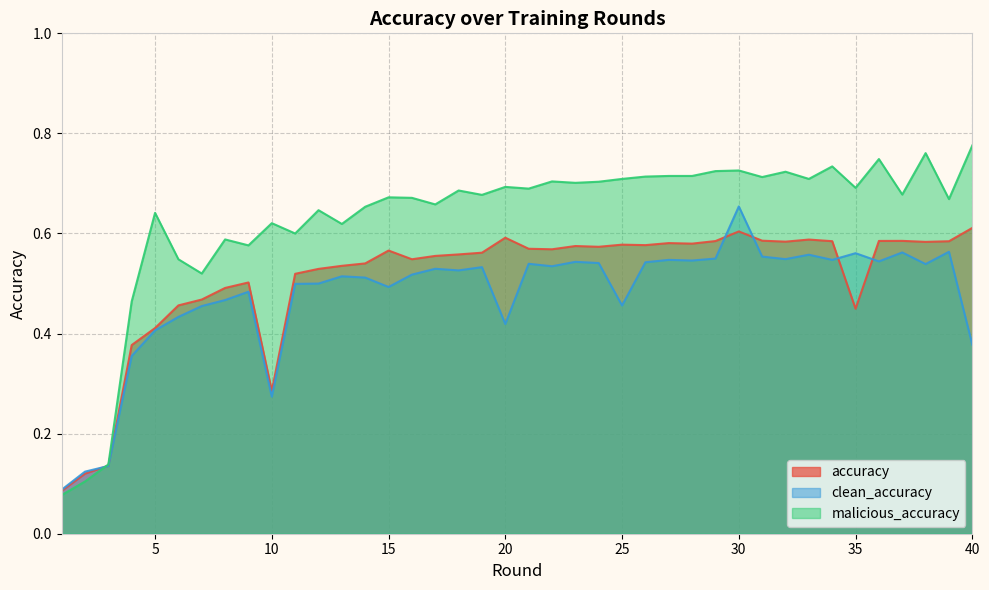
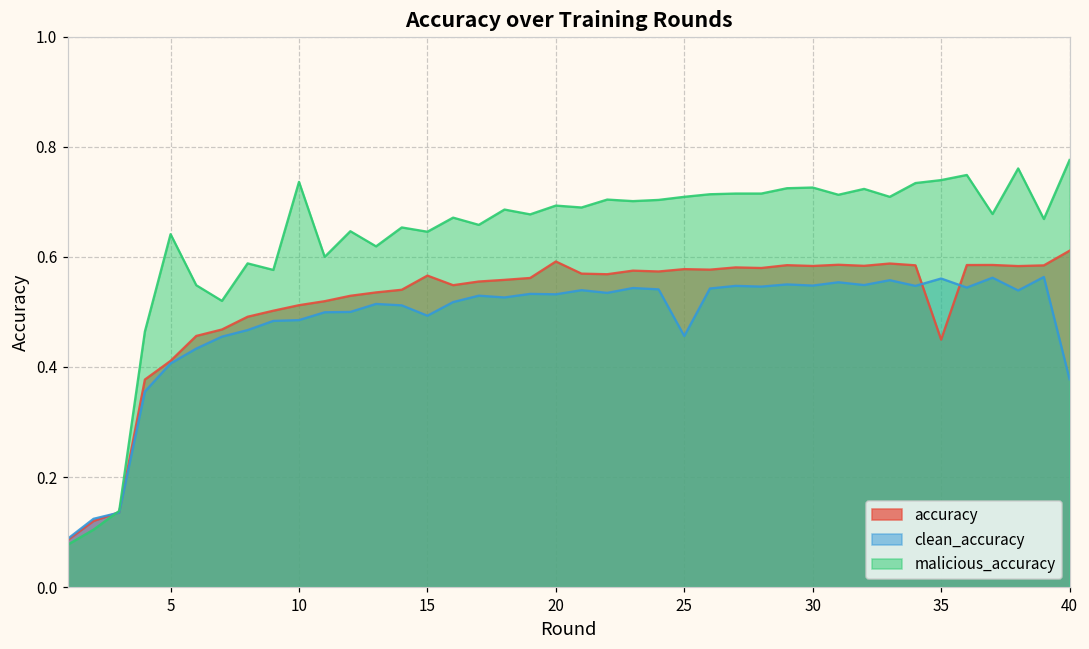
  {
    "accuracy": {
-     "10": 0.29,
+     "10": 0.51,
      "15": 0.57,
      "20": 0.59,
      "25": 0.58,
-     "30": 0.60,
+     "30": 0.58,
      "35": 0.45,
      "40": 0.61
    },
    "clean_accuracy": {
-     "10": 0.27,
+     "10": 0.49,
      "15": 0.49,
-     "20": 0.42,
+     "20": 0.53,
      "25": 0.46,
-     "30": 0.65,
+     "30": 0.55,
      "35": 0.56,
      "40": 0.38
    },
    "malicious_accuracy": {
      "5": 0.64,
-     "10": 0.62,
-     "15": 0.67,
+     "10": 0.74,
+     "15": 0.65,
      "20": 0.69,
      "25": 0.71,
      "30": 0.73,
-     "35": 0.69,
+     "35": 0.74,
      "40": 0.78
    }
  }
